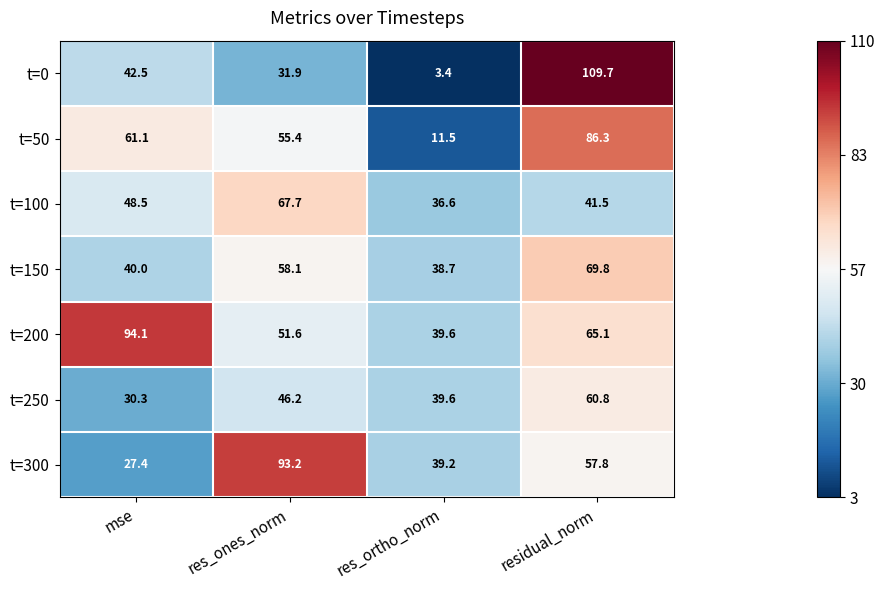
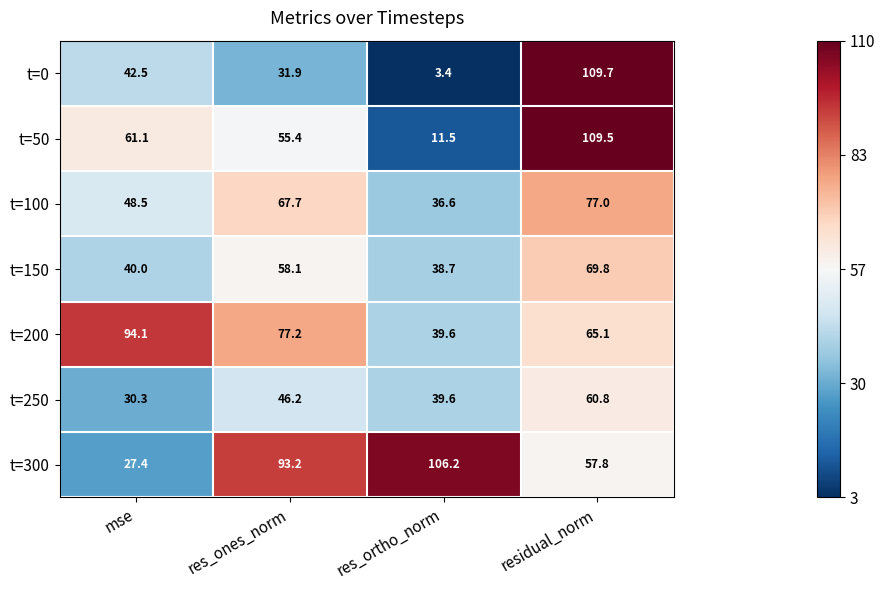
  {
    "t=0": {
      "mse": 42.5,
      "res_ones_norm": 31.9,
      "res_ortho_norm": 3.4,
      "residual_norm": 109.7
    },
    "t=50": {
      "mse": 61.1,
      "res_ones_norm": 55.4,
      "res_ortho_norm": 11.5,
-     "residual_norm": 86.3
+     "residual_norm": 109.5
    },
    "t=100": {
      "mse": 48.5,
      "res_ones_norm": 67.7,
      "res_ortho_norm": 36.6,
-     "residual_norm": 41.5
+     "residual_norm": 77.0
    },
    "t=150": {
      "mse": 40.0,
      "res_ones_norm": 58.1,
      "res_ortho_norm": 38.7,
      "residual_norm": 69.8
    },
    "t=200": {
      "mse": 94.1,
-     "res_ones_norm": 51.6,
+     "res_ones_norm": 77.2,
      "res_ortho_norm": 39.6,
      "residual_norm": 65.1
    },
    "t=250": {
      "mse": 30.3,
      "res_ones_norm": 46.2,
      "res_ortho_norm": 39.6,
      "residual_norm": 60.8
    },
    "t=300": {
      "mse": 27.4,
      "res_ones_norm": 93.2,
-     "res_ortho_norm": 39.2,
+     "res_ortho_norm": 106.2,
      "residual_norm": 57.8
    }
  }
